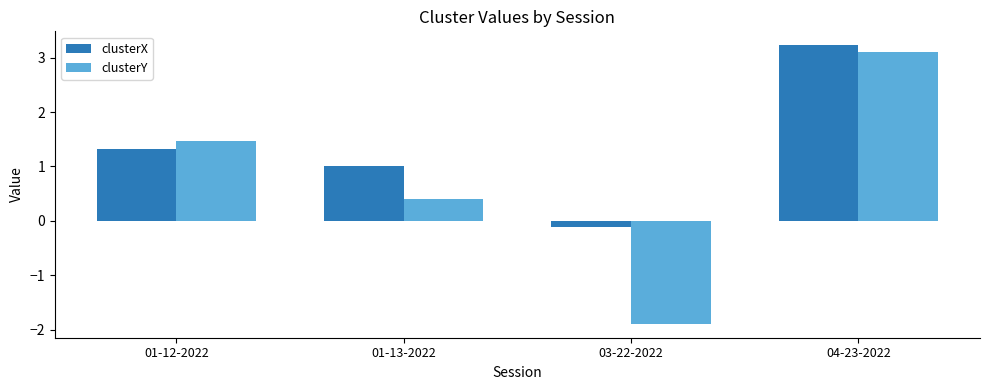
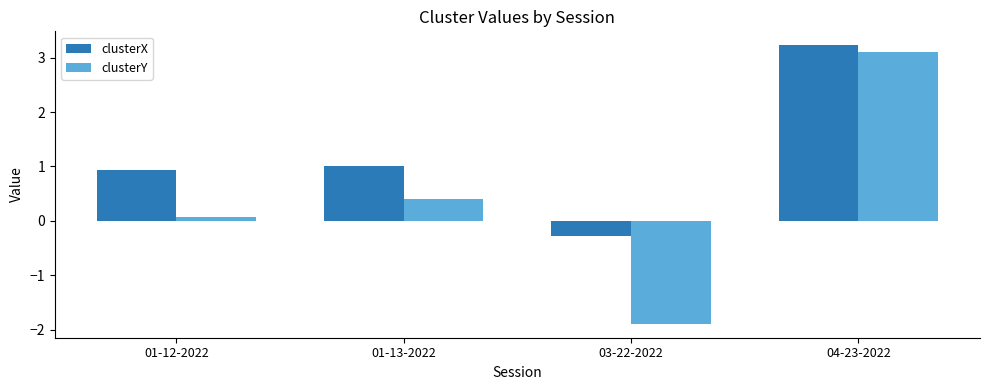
  {
    "clusterX": {
-     "01-12-2022": 1.3,
+     "01-12-2022": 0.9,
      "01-13-2022": 1.0,
-     "03-22-2022": -0.1,
+     "03-22-2022": -0.3,
      "04-23-2022": 3.2
    },
    "clusterY": {
-     "01-12-2022": 1.5,
+     "01-12-2022": 0.1,
      "01-13-2022": 0.4,
      "03-22-2022": -1.9,
      "04-23-2022": 3.1
    }
  }
